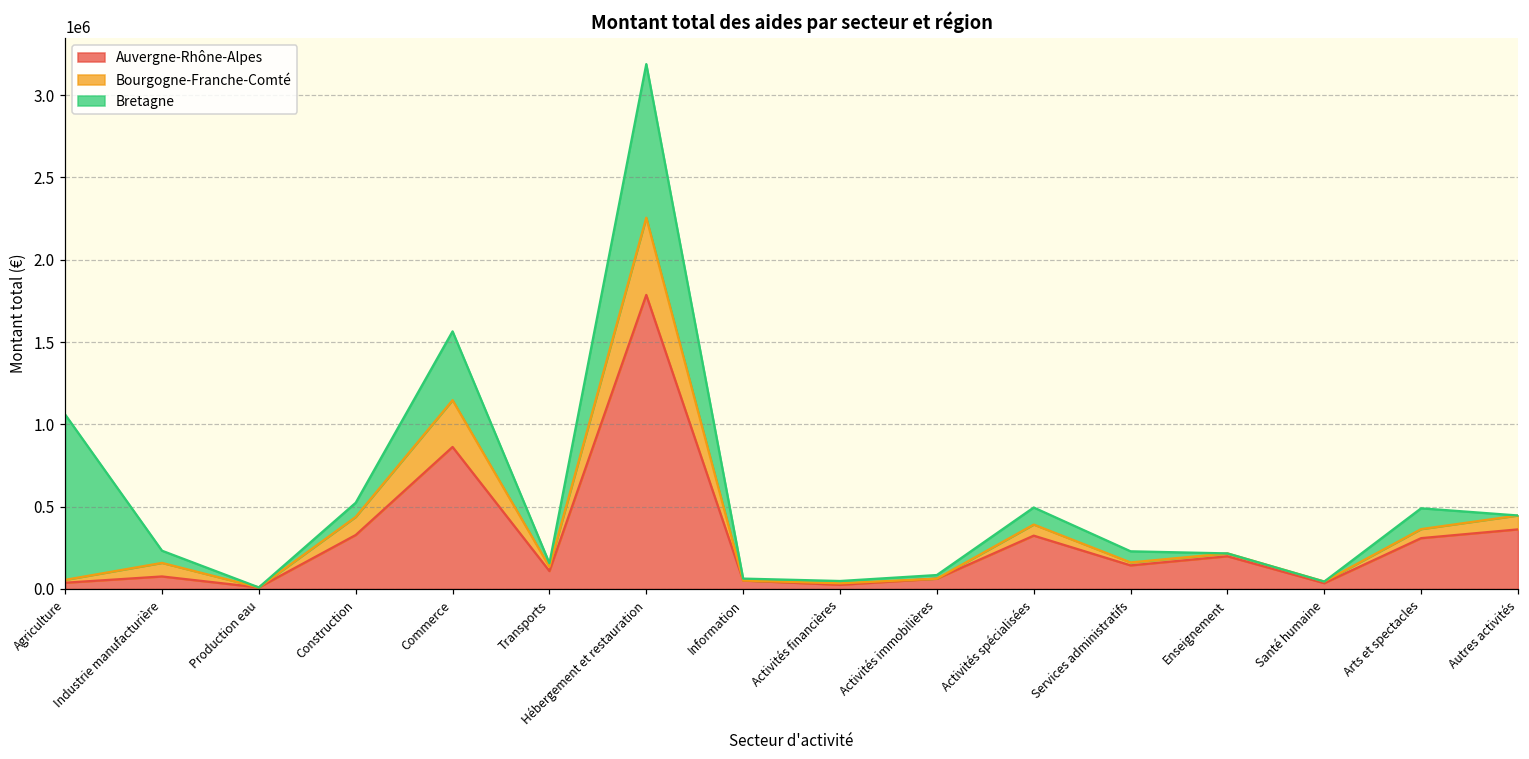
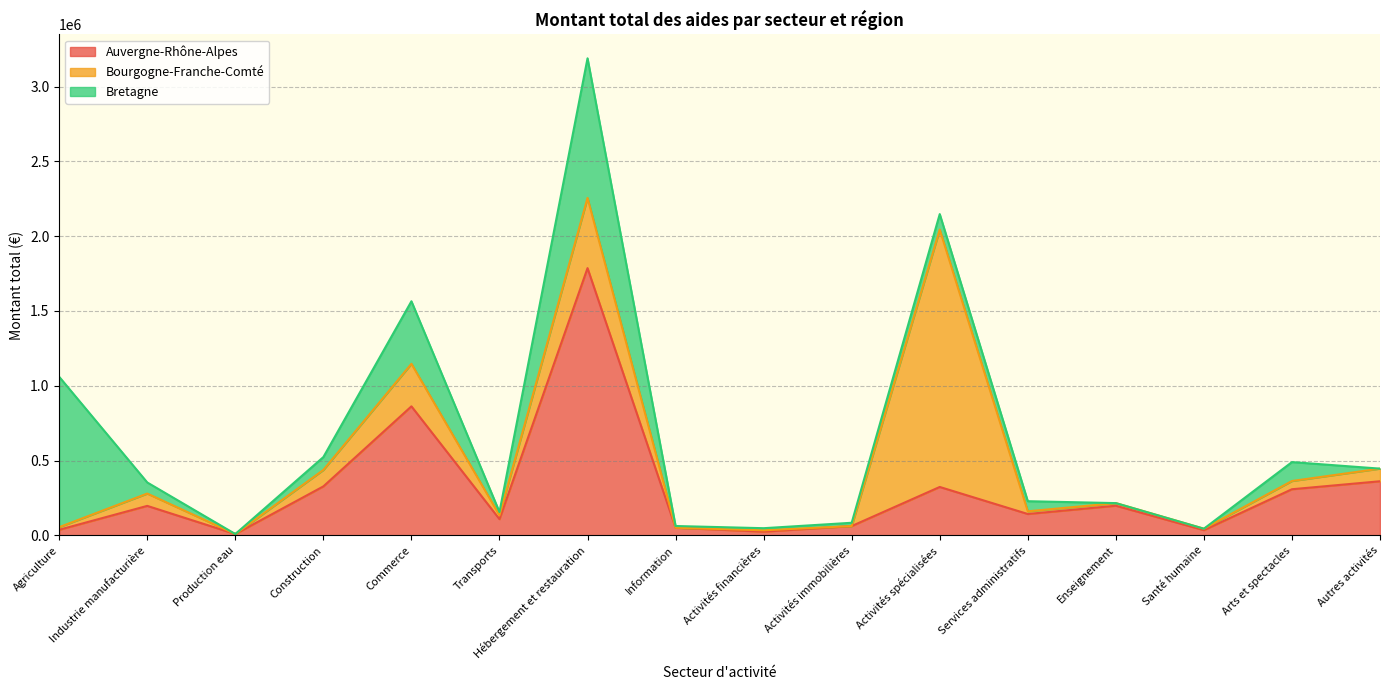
  {
    "Auvergne-Rhône-Alpes": {
      "Agriculture": 40000,
-     "Industrie manufacturière": 80000,
+     "Industrie manufacturière": 200000,
      "Construction": 330000,
      "Commerce": 860000,
      "Transports": 110000,
      "Hébergement et restauration": 1790000,
      "Activités spécialisées": 320000,
      "Services administratifs": 140000,
      "Enseignement": 200000,
      "Arts et spectacles": 310000,
      "Autres activités": 360000
    },
    "Bourgogne-Franche-Comté": {
      "Agriculture": 20000,
      "Industrie manufacturière": 80000,
      "Construction": 110000,
      "Commerce": 280000,
      "Transports": 30000,
      "Hébergement et restauration": 470000,
-     "Activités spécialisées": 70000,
+     "Activités spécialisées": 1720000,
      "Services administratifs": 20000,
      "Arts et spectacles": 60000
    },
    "Bretagne": {
      "Agriculture": 1000000,
      "Industrie manufacturière": 70000,
      "Construction": 90000,
      "Commerce": 420000,
      "Transports": 20000,
      "Hébergement et restauration": 930000,
      "Activités immobilières": 20000,
      "Activités spécialisées": 100000,
      "Services administratifs": 70000,
      "Arts et spectacles": 130000
    }
  }
